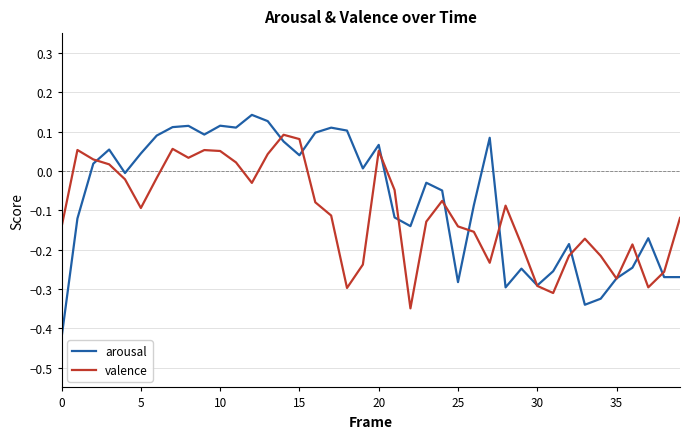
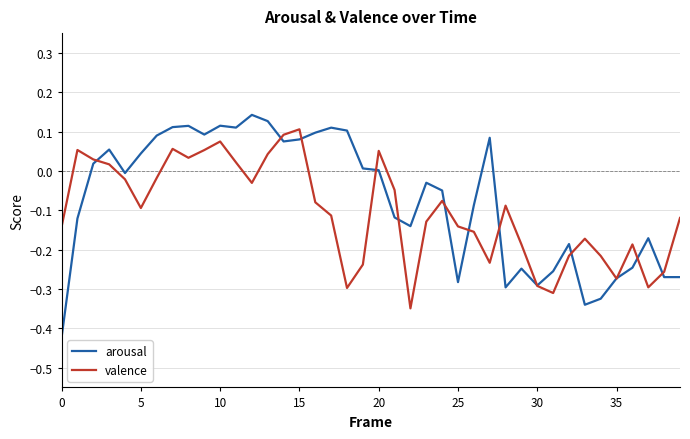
  {
    "arousal": {
      "0": -0.42,
      "5": 0.04,
      "10": 0.11,
-     "15": 0.04,
-     "20": 0.07,
+     "15": 0.08,
+     "20": 0.00,
      "25": -0.28
    },
    "valence": {
      "0": -0.14,
      "5": -0.09,
-     "10": 0.05,
-     "15": 0.08,
+     "10": 0.07,
+     "15": 0.11,
      "20": 0.05,
      "25": -0.14
    }
  }
